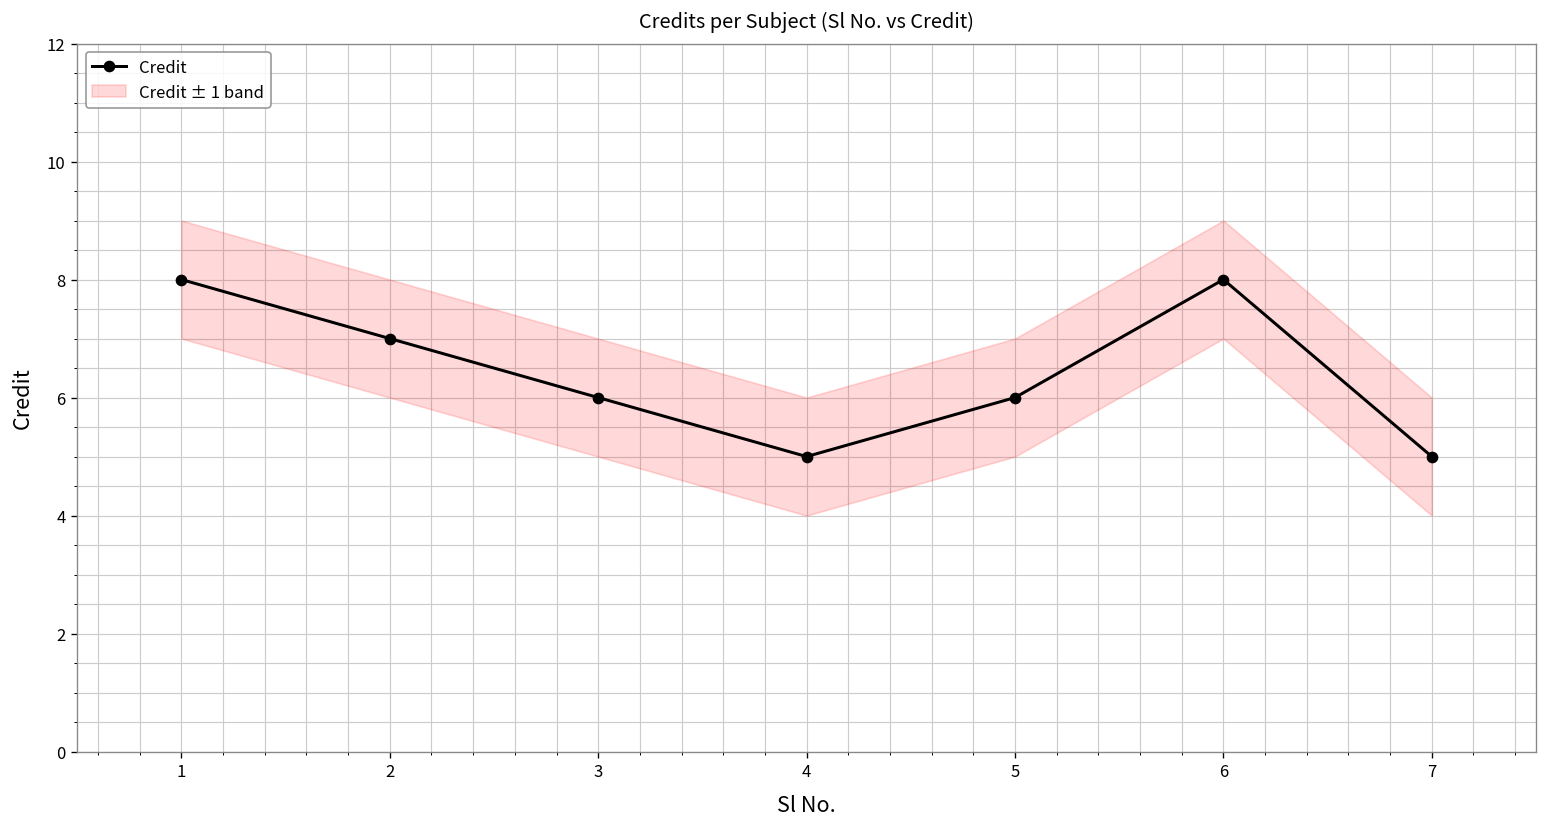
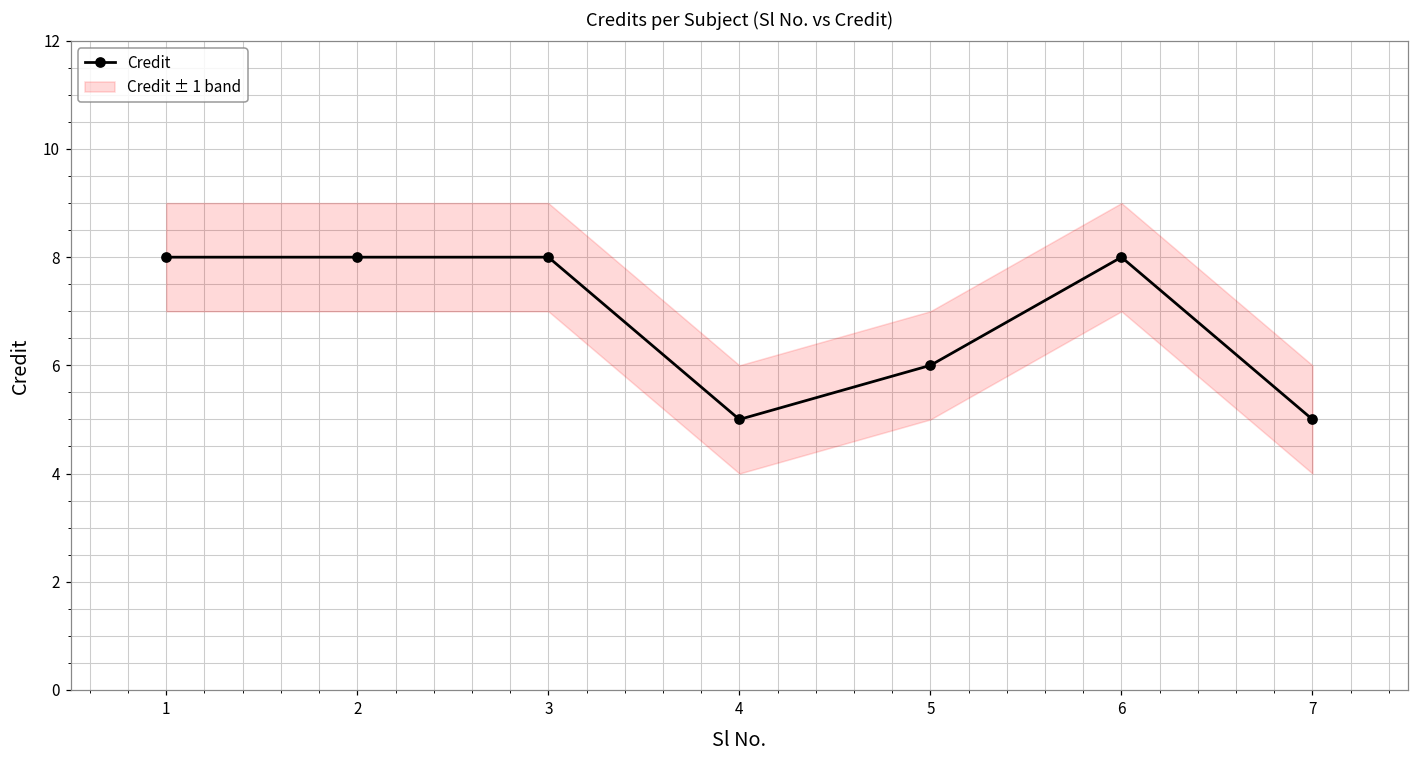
  {
    "Credit": {
      "1": 8,
-     "2": 7,
-     "3": 6,
+     "2": 8,
+     "3": 8,
      "4": 5,
      "5": 6,
      "6": 8,
      "7": 5
    }
  }
